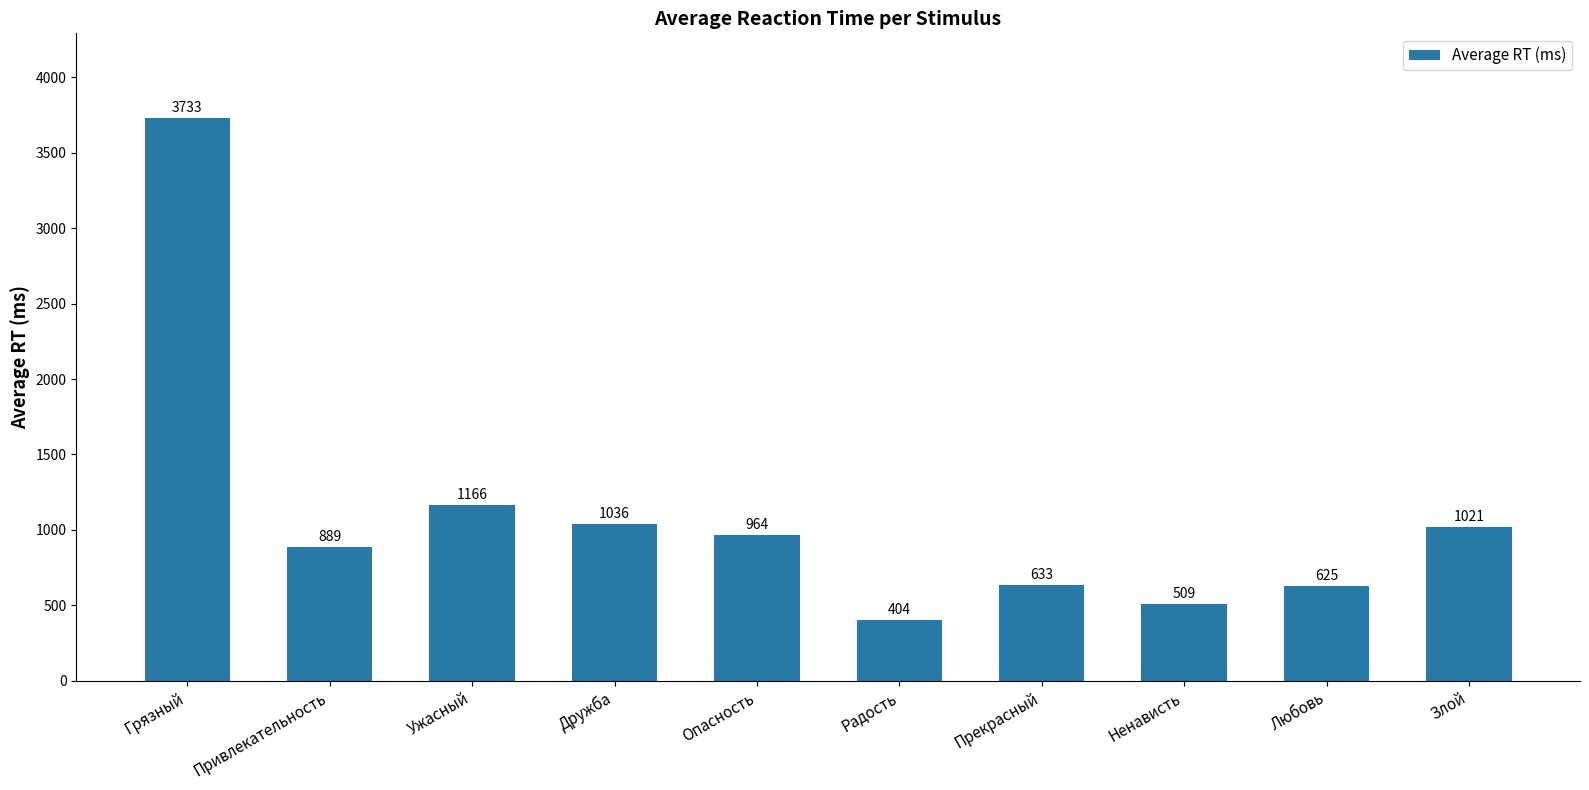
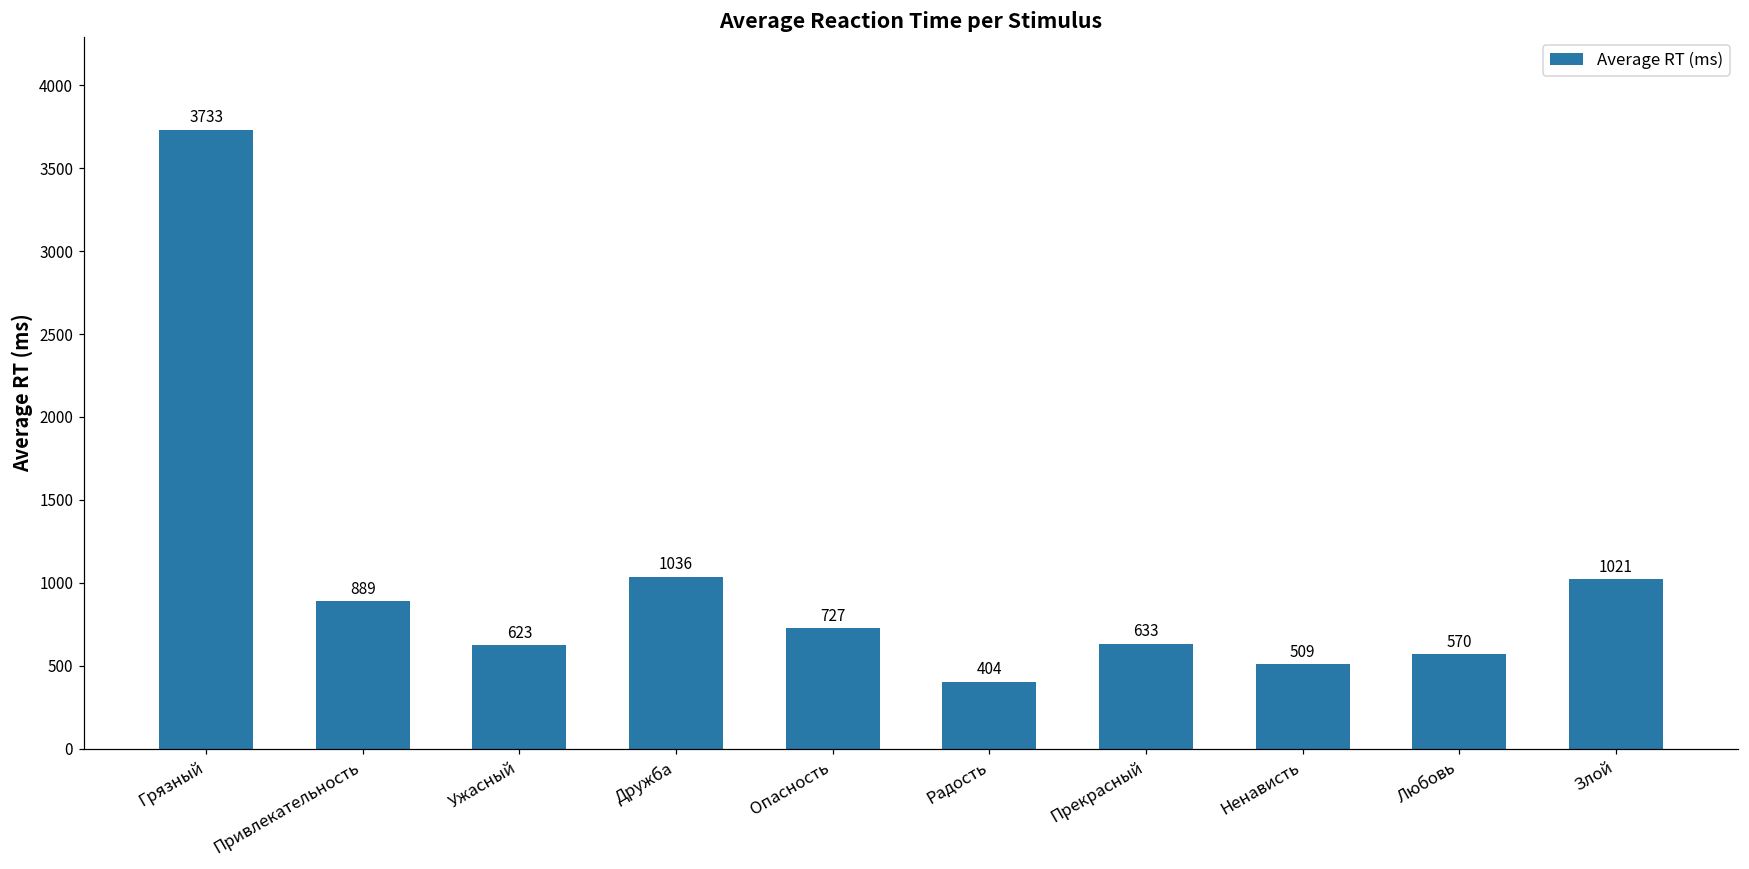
  {
    "Грязный": 3733,
    "Привлекательность": 889,
-   "Ужасный": 1166,
+   "Ужасный": 623,
    "Дружба": 1036,
-   "Опасность": 964,
+   "Опасность": 727,
    "Радость": 404,
    "Прекрасный": 633,
    "Ненависть": 509,
-   "Любовь": 625,
+   "Любовь": 570,
    "Злой": 1021
  }
